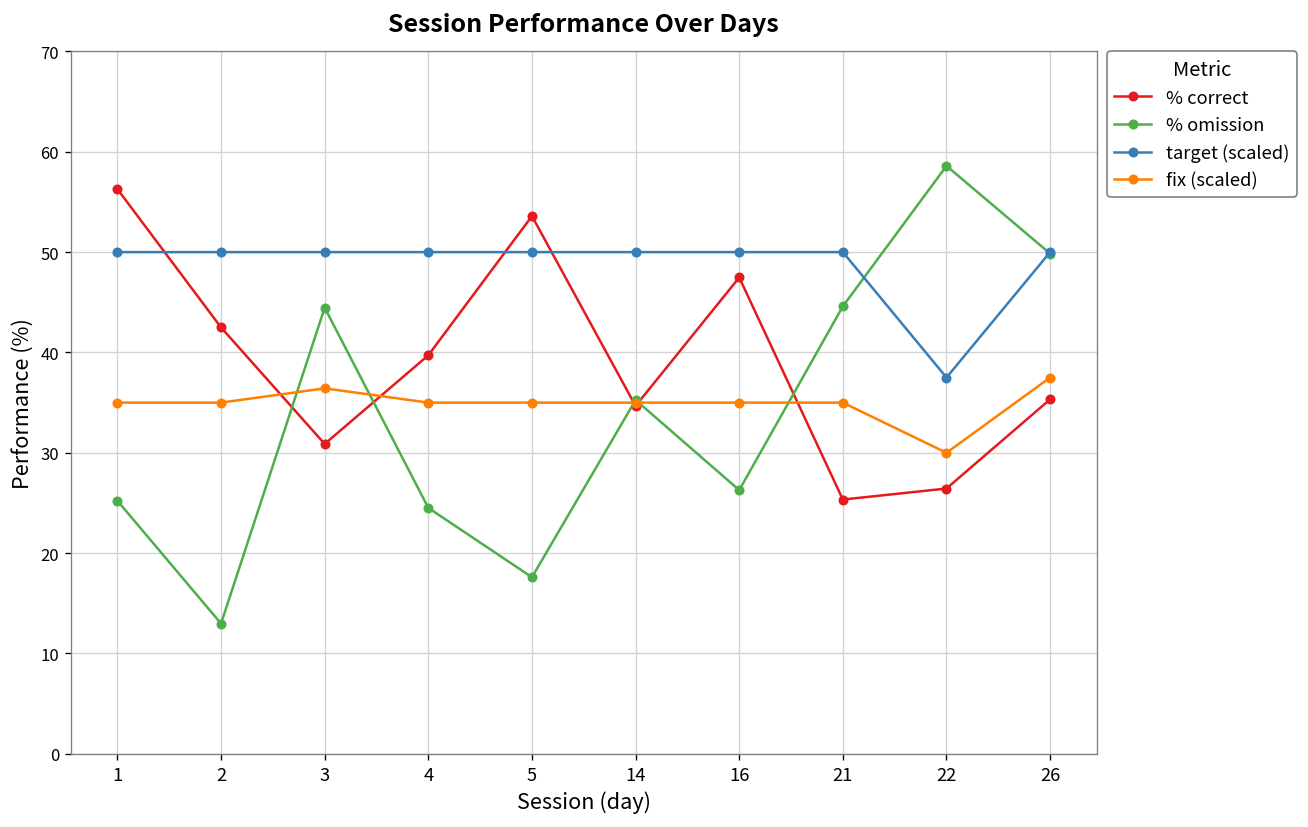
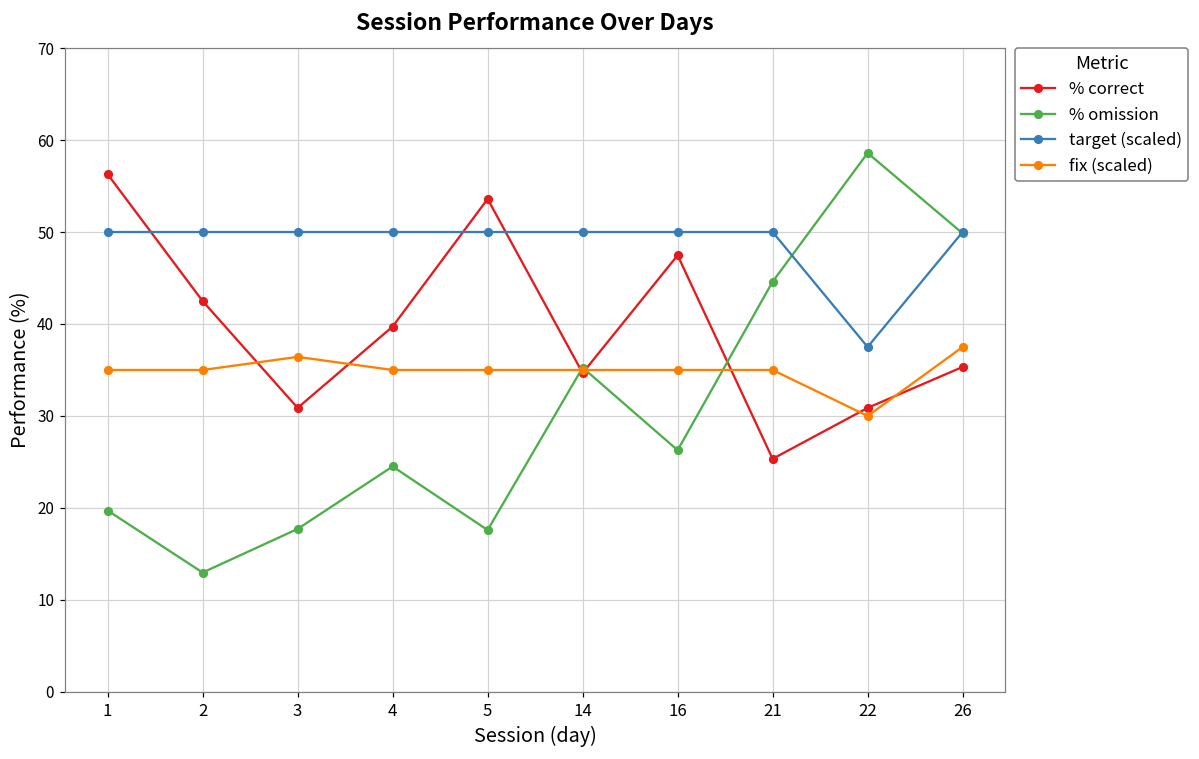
  {
    "% correct": {
      "1": 56,
      "2": 42,
      "3": 31,
      "4": 40,
      "5": 54,
      "14": 35,
      "16": 47,
      "21": 25,
-     "22": 26,
+     "22": 31,
      "26": 35
    },
    "% omission": {
-     "1": 25,
+     "1": 20,
      "2": 13,
-     "3": 44,
+     "3": 18,
      "4": 25,
      "5": 18,
      "16": 26,
      "21": 45,
      "22": 59
    },
    "target (scaled)": {
      "1": 50,
      "2": 50,
      "3": 50,
      "4": 50,
      "5": 50,
      "14": 50,
      "16": 50,
      "21": 50,
      "22": 38
    },
    "fix (scaled)": {
      "1": 35,
      "2": 35,
      "3": 36,
      "4": 35,
      "5": 35,
      "16": 35,
      "21": 35,
      "22": 30,
      "26": 38
    }
  }
